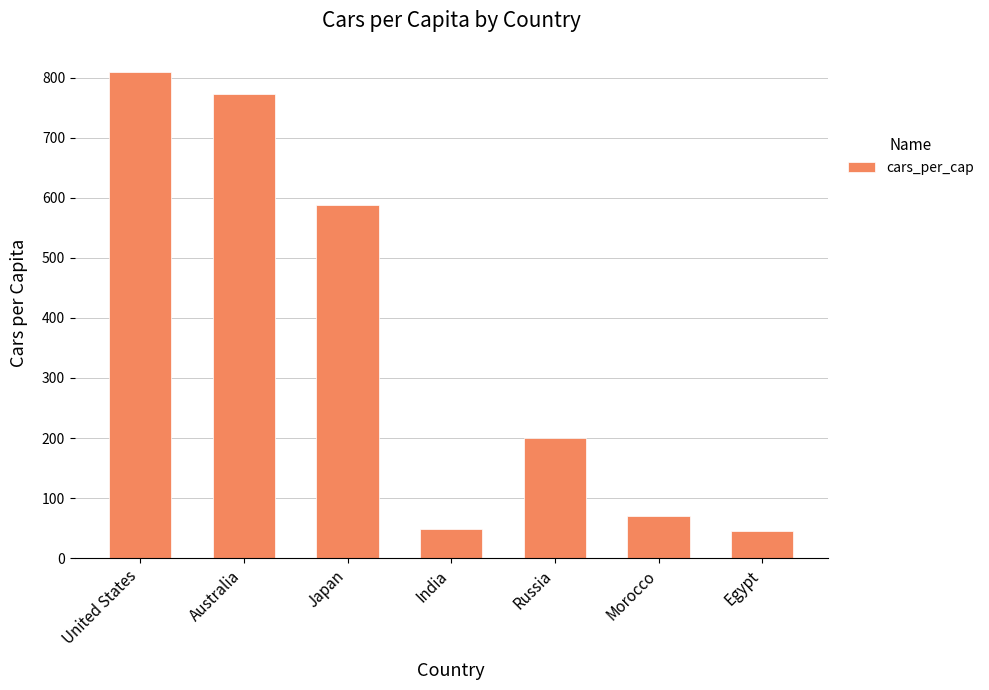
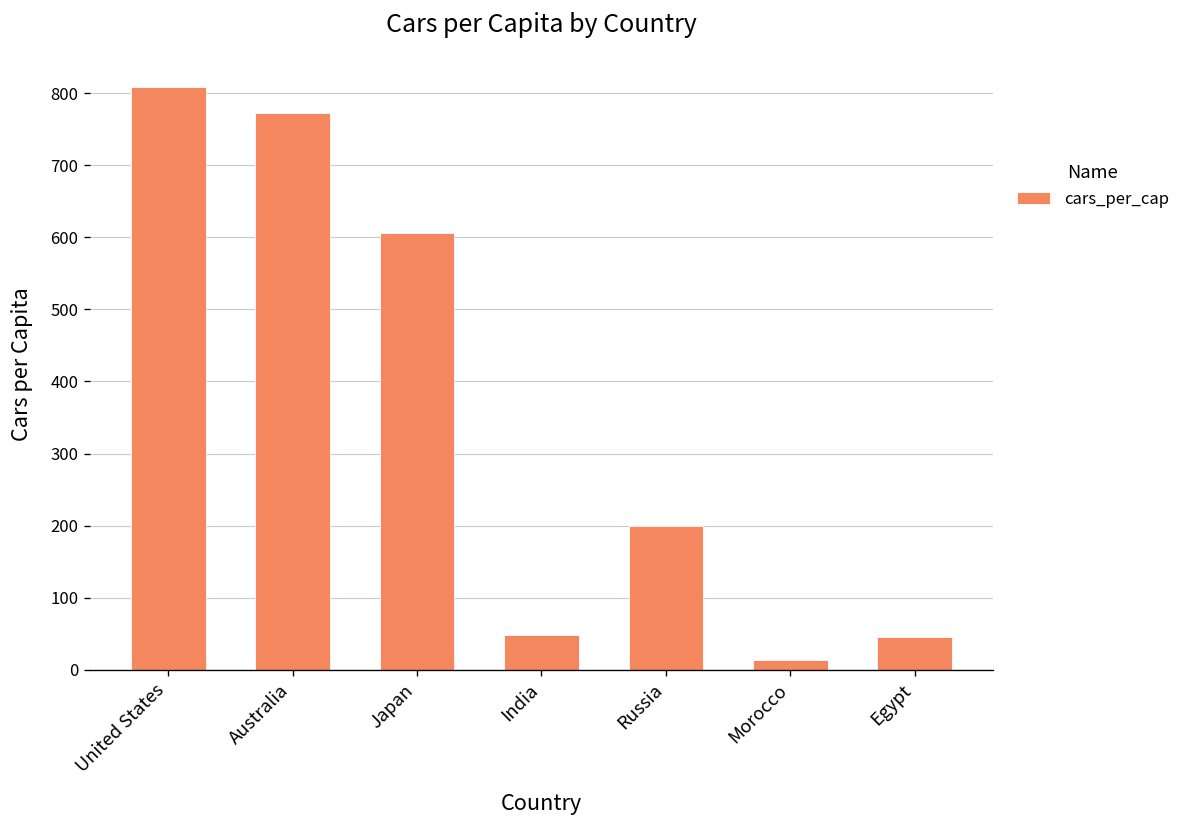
  {
    "United States": 810,
    "Australia": 770,
-   "Japan": 590,
+   "Japan": 610,
    "India": 50,
    "Russia": 200,
-   "Morocco": 70,
+   "Morocco": 10,
    "Egypt": 50
  }
